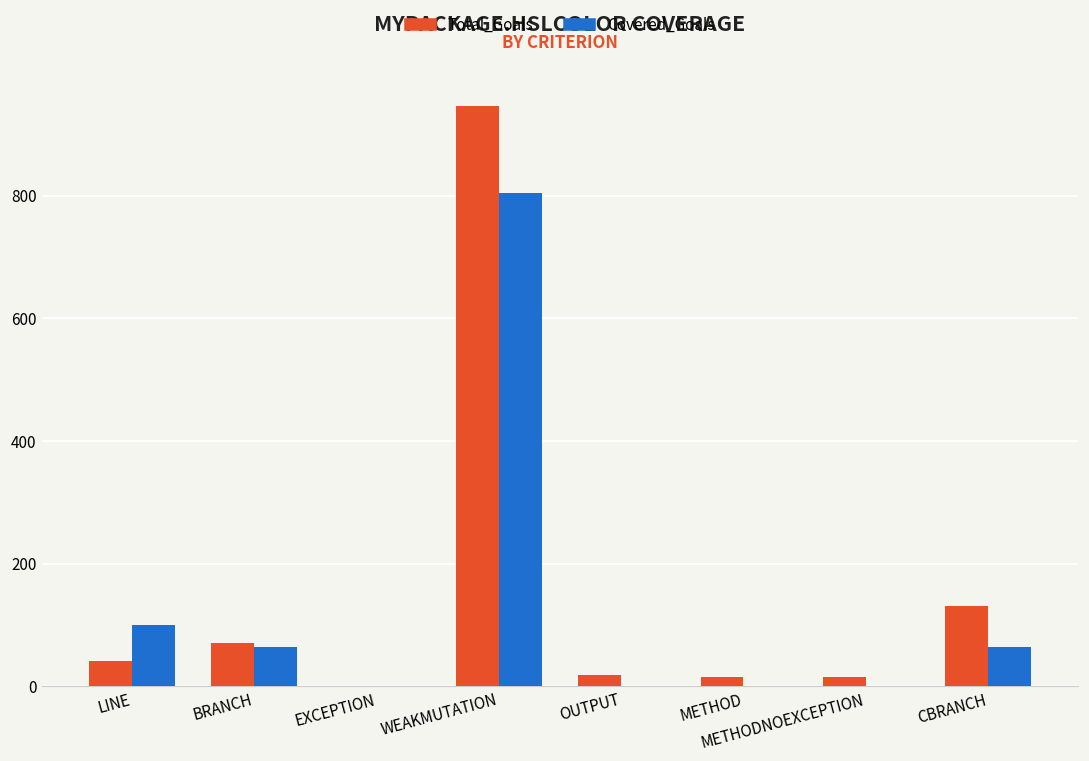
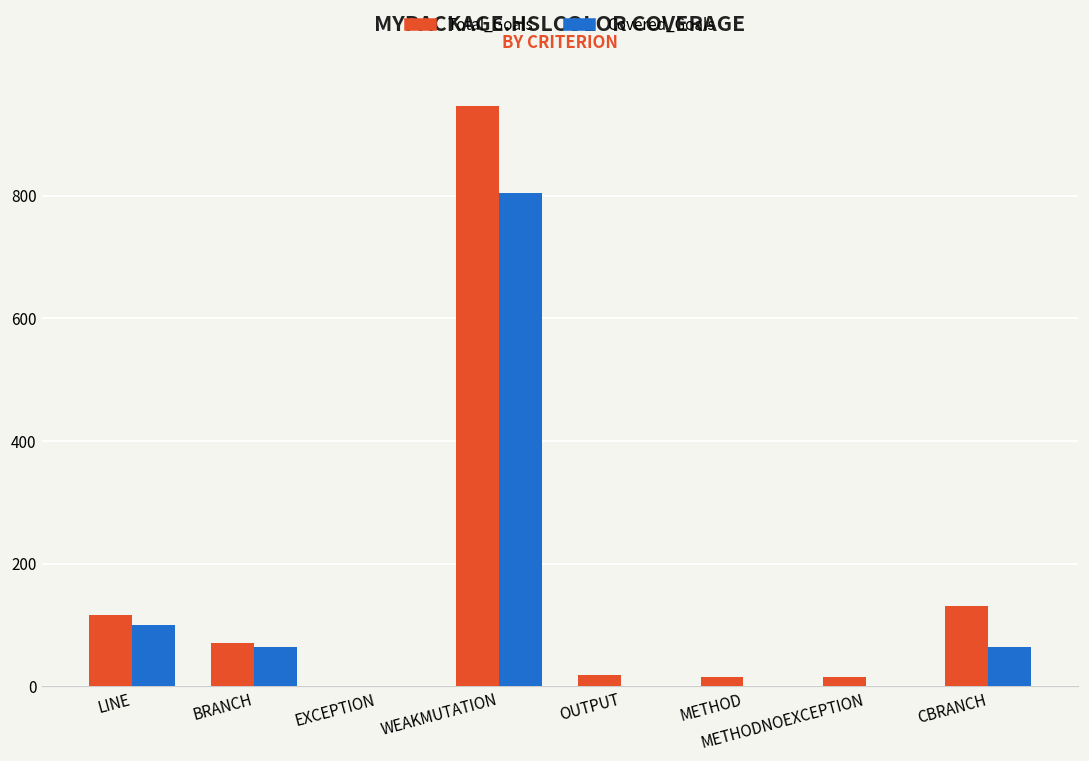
  {
    "Total_Goals": {
-     "LINE": 40,
+     "LINE": 120,
      "BRANCH": 70,
      "EXCEPTION": 0,
      "WEAKMUTATION": 950,
      "OUTPUT": 20,
      "METHOD": 20,
      "METHODNOEXCEPTION": 20,
      "CBRANCH": 130
    },
    "Covered_Goals": {
      "LINE": 100,
      "BRANCH": 60,
      "EXCEPTION": 0,
      "WEAKMUTATION": 800,
      "OUTPUT": 0,
      "METHOD": 0,
      "METHODNOEXCEPTION": 0,
      "CBRANCH": 60
    }
  }
